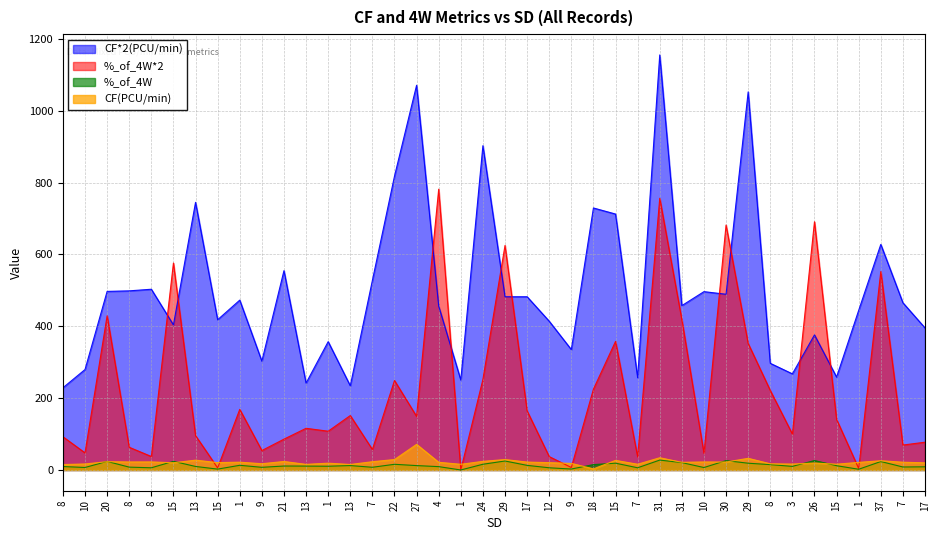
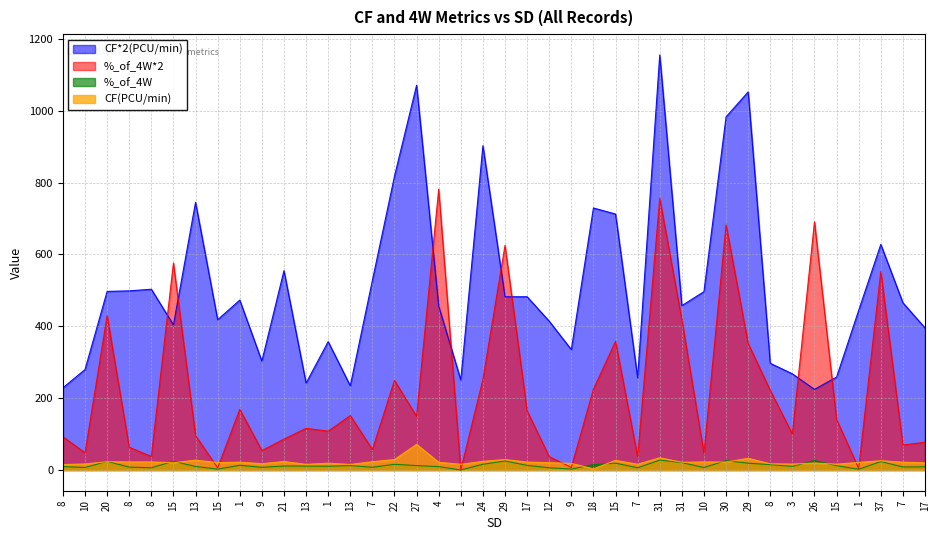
  {
    "CF*2(PCU/min)": {
      "20": 500,
      "21": 550,
      "22": 820,
      "27": 1070,
      "4": 460,
      "24": 900,
      "12": 410,
      "18": 730,
-     "30": 490,
+     "30": 980,
      "3": 270,
-     "26": 380,
+     "26": 220,
      "37": 630
    },
    "%_of_4W*2": {
      "20": 430,
      "21": 90,
      "22": 250,
      "27": 150,
      "4": 780,
      "24": 250,
      "12": 40,
      "18": 230,
      "30": 680,
      "3": 100,
      "26": 690,
      "37": 550
    },
    "%_of_4W": {
      "21": 10,
      "22": 20,
      "27": 10,
      "4": 10,
      "24": 20,
      "12": 10,
      "18": 20
    },
    "CF(PCU/min)": {
      "21": 20,
      "22": 30,
      "27": 70,
      "4": 20,
      "24": 20,
      "12": 20,
      "18": 0
    }
  }
